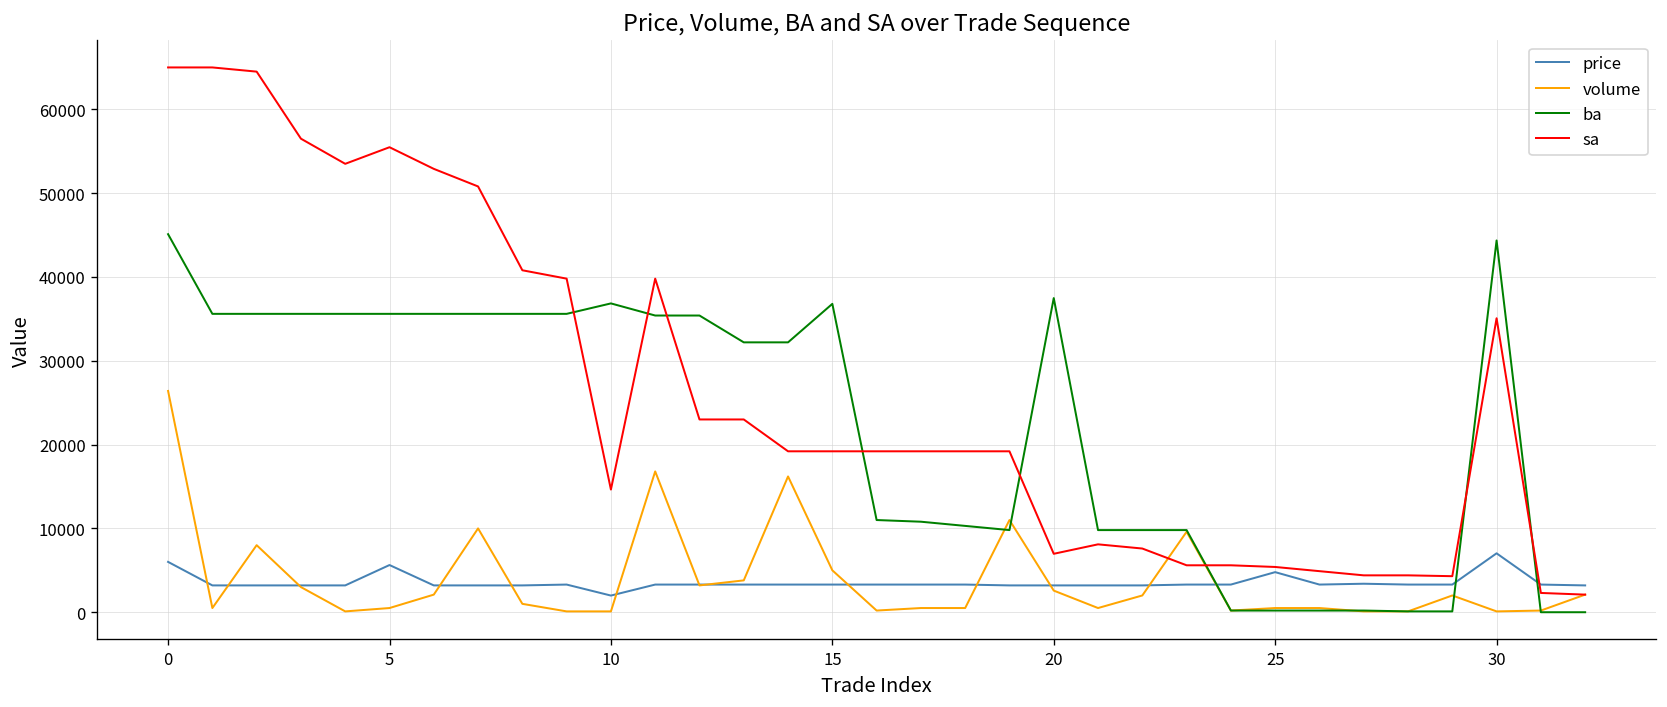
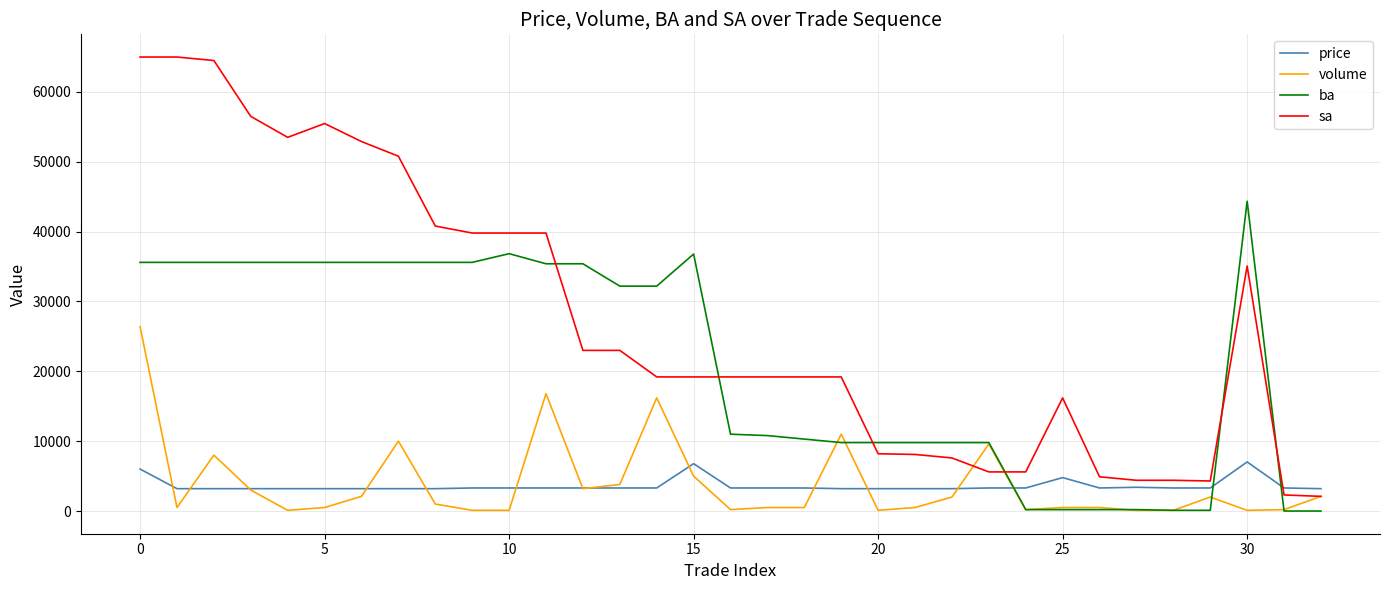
  {
    "price": {
      "0": 6000,
-     "5": 6000,
-     "10": 2000,
-     "15": 3000,
+     "5": 3000,
+     "10": 3000,
+     "15": 7000,
      "20": 3000,
      "25": 5000,
      "30": 7000
    },
    "volume": {
      "0": 26000,
      "5": 1000,
      "10": 0,
      "15": 5000,
-     "20": 3000,
+     "20": 0,
      "30": 0
    },
    "ba": {
-     "0": 45000,
+     "0": 36000,
      "5": 36000,
      "10": 37000,
      "15": 37000,
-     "20": 37000,
+     "20": 10000,
      "30": 44000
    },
    "sa": {
      "0": 65000,
      "5": 55000,
-     "10": 15000,
+     "10": 40000,
      "15": 19000,
-     "20": 7000,
-     "25": 5000,
+     "20": 8000,
+     "25": 16000,
      "30": 35000
    }
  }
